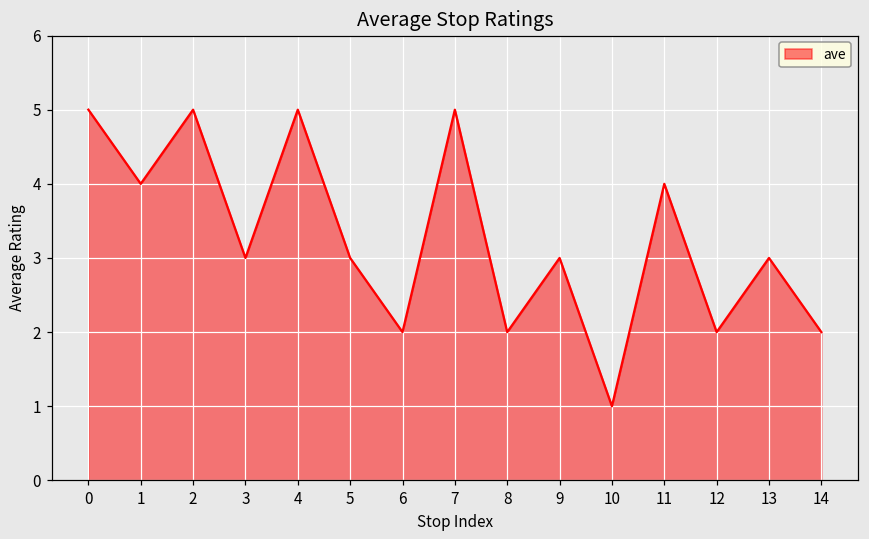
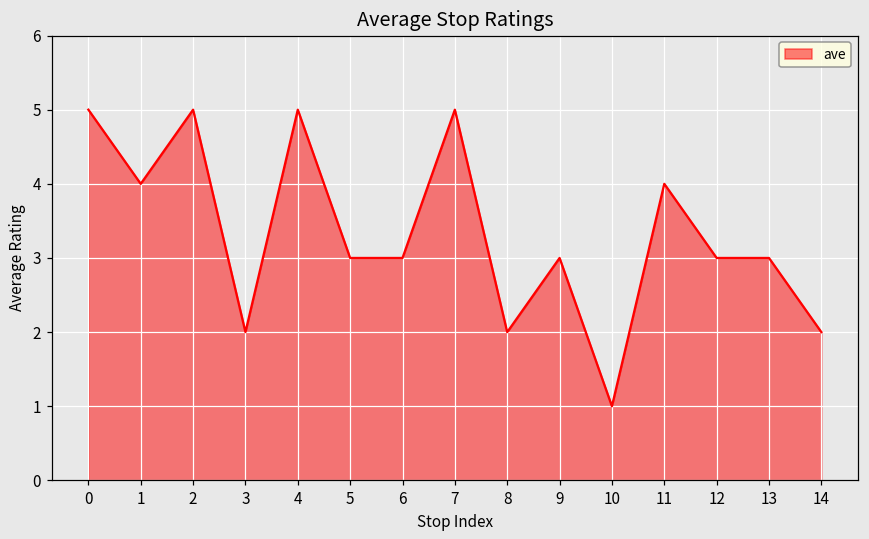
  {
    "0": 5,
    "1": 4,
    "2": 5,
-   "3": 3,
+   "3": 2,
    "4": 5,
    "5": 3,
-   "6": 2,
+   "6": 3,
    "7": 5,
    "8": 2,
    "9": 3,
    "10": 1,
    "11": 4,
-   "12": 2,
+   "12": 3,
    "13": 3,
    "14": 2
  }
